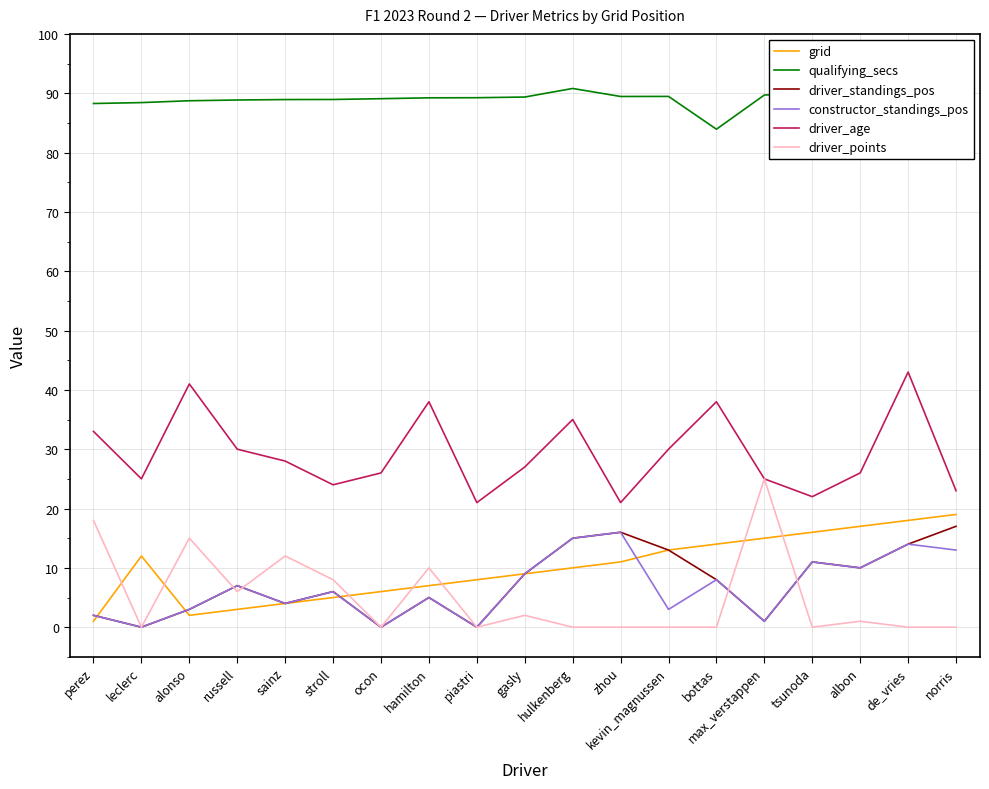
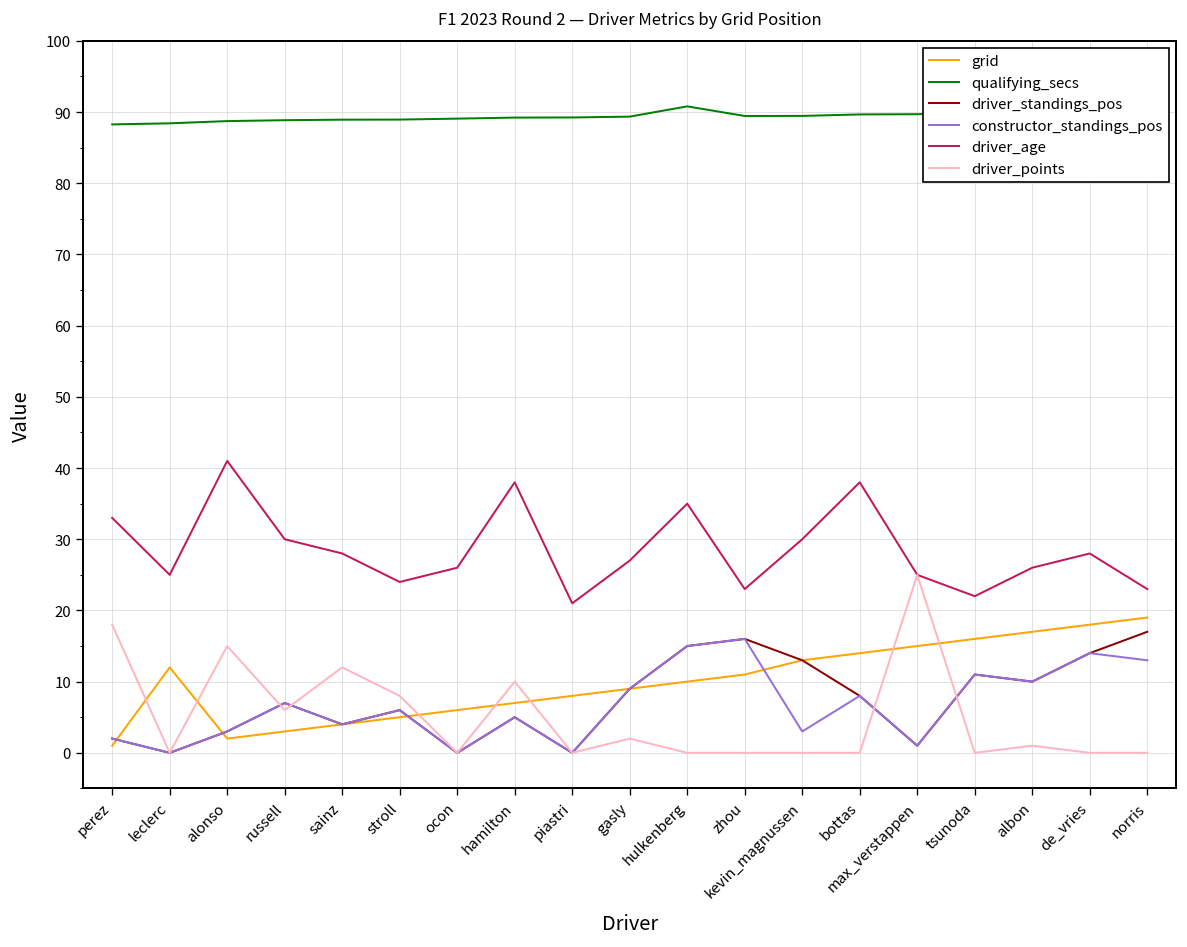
  {
    "grid": {
      "perez": 1,
      "leclerc": 12,
      "alonso": 2,
      "russell": 3,
      "stroll": 5,
      "ocon": 6,
      "hamilton": 7,
      "piastri": 8,
      "hulkenberg": 10,
      "zhou": 11,
      "bottas": 14,
      "max_verstappen": 15,
      "tsunoda": 16,
      "albon": 17,
      "de_vries": 18,
      "norris": 19
    },
    "qualifying_secs": {
      "perez": 88,
      "leclerc": 88,
      "alonso": 89,
      "russell": 89,
      "sainz": 89,
      "stroll": 89,
      "ocon": 89,
      "hamilton": 89,
      "piastri": 89,
      "gasly": 89,
      "hulkenberg": 91,
      "zhou": 89,
      "kevin_magnussen": 89,
-     "bottas": 84,
+     "bottas": 90,
      "max_verstappen": 90
    },
    "driver_standings_pos": {
      "norris": 17
    },
    "constructor_standings_pos": {
      "kevin_magnussen": 3,
      "norris": 13
    },
    "driver_age": {
      "perez": 33,
      "leclerc": 25,
      "alonso": 41,
      "russell": 30,
      "sainz": 28,
      "stroll": 24,
      "ocon": 26,
      "hamilton": 38,
      "piastri": 21,
      "gasly": 27,
      "hulkenberg": 35,
-     "zhou": 21,
+     "zhou": 23,
      "kevin_magnussen": 30,
      "bottas": 38,
      "tsunoda": 22,
      "albon": 26,
-     "de_vries": 43,
+     "de_vries": 28,
      "norris": 23
    },
    "driver_points": {
      "perez": 18,
      "alonso": 15,
      "russell": 6,
      "sainz": 12,
      "stroll": 8,
      "hamilton": 10,
      "gasly": 2,
      "hulkenberg": 0,
      "zhou": 0,
      "kevin_magnussen": 0,
      "bottas": 0,
      "tsunoda": 0,
      "albon": 1,
      "de_vries": 0,
      "norris": 0
    }
  }
